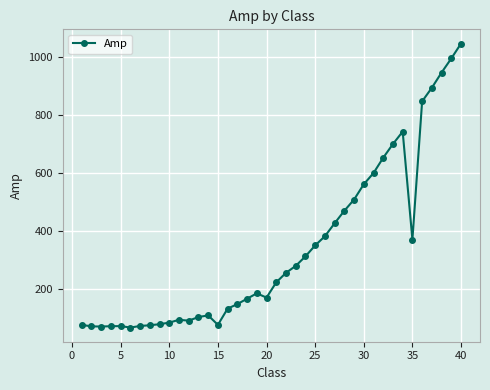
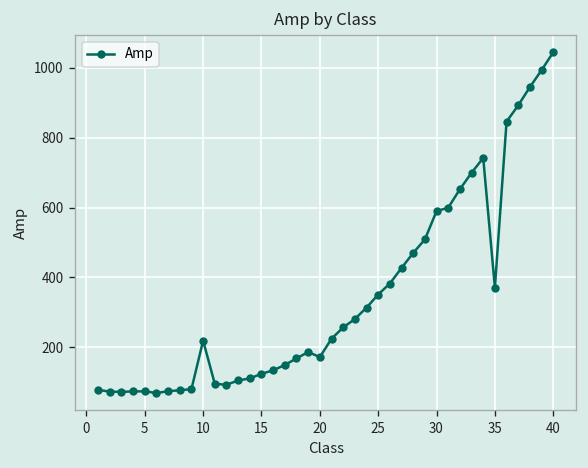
  {
    "5": 70,
-   "10": 90,
-   "15": 80,
+   "10": 220,
+   "15": 120,
    "20": 170,
    "25": 350,
-   "30": 560,
+   "30": 590,
    "35": 370,
    "40": 1040
  }
